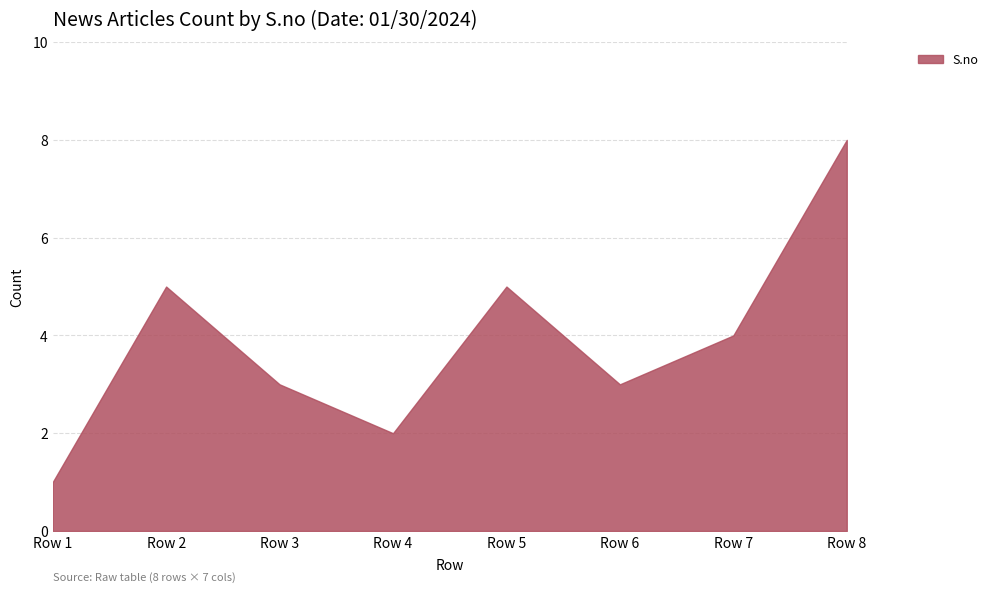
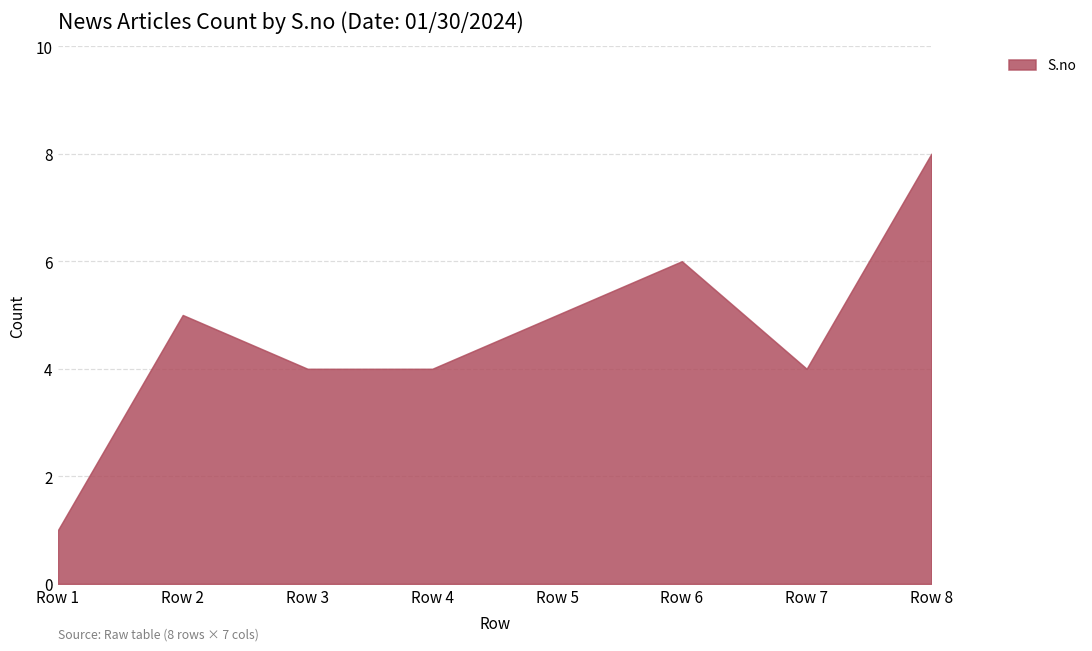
  {
    "Row 1": 1,
    "Row 2": 5,
-   "Row 3": 3,
-   "Row 4": 2,
+   "Row 3": 4,
+   "Row 4": 4,
    "Row 5": 5,
-   "Row 6": 3,
+   "Row 6": 6,
    "Row 7": 4,
    "Row 8": 8
  }
